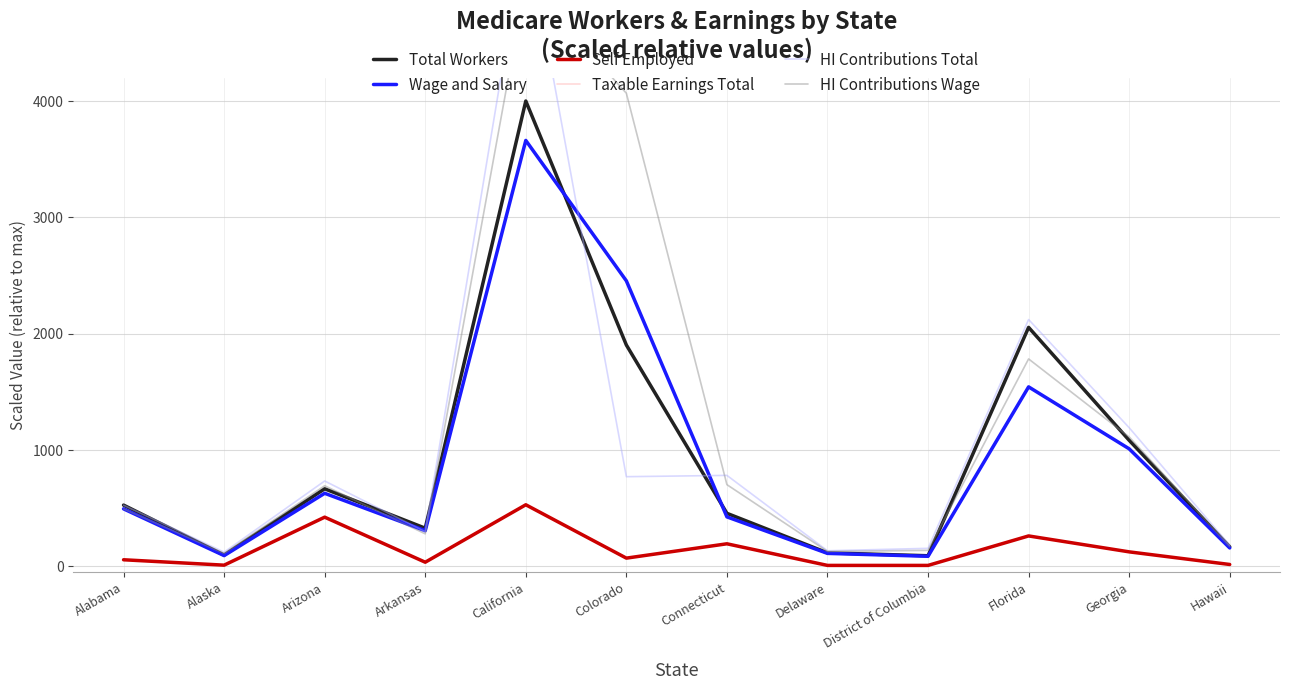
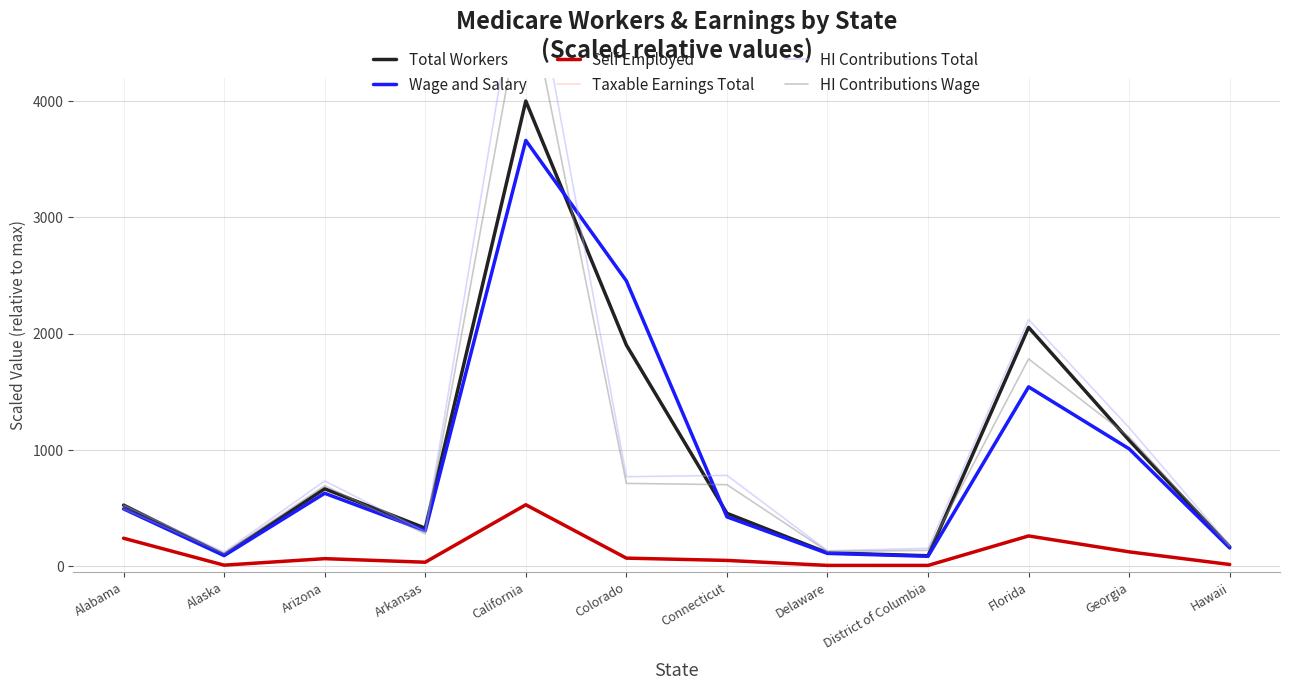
  {
    "Total Workers": {
      "Arizona": 670,
      "California": 4000,
      "Colorado": 1900,
      "Connecticut": 460,
      "Florida": 2050,
      "Georgia": 1080
    },
    "Wage and Salary": {
      "Arizona": 630,
      "California": 3660,
      "Colorado": 2450,
      "Connecticut": 430,
      "Florida": 1540,
      "Georgia": 1010
    },
    "Self Employed": {
-     "Alabama": 60,
+     "Alabama": 240,
      "Alaska": 10,
-     "Arizona": 420,
+     "Arizona": 70,
      "Arkansas": 40,
      "California": 530,
      "Colorado": 70,
-     "Connecticut": 190,
+     "Connecticut": 50,
      "Delaware": 10,
      "District of Columbia": 10,
      "Florida": 260,
      "Georgia": 120,
      "Hawaii": 20
    },
    "Taxable Earnings Total": {
      "Alaska": 4210
    },
    "HI Contributions Total": {
      "Arizona": 730,
      "Colorado": 770,
      "Connecticut": 780,
      "Florida": 2120,
      "Georgia": 1190
    },
    "HI Contributions Wage": {
      "Arizona": 690,
-     "Colorado": 4070,
+     "Colorado": 710,
      "Connecticut": 700,
      "Florida": 1780,
      "Georgia": 1110
    }
  }
